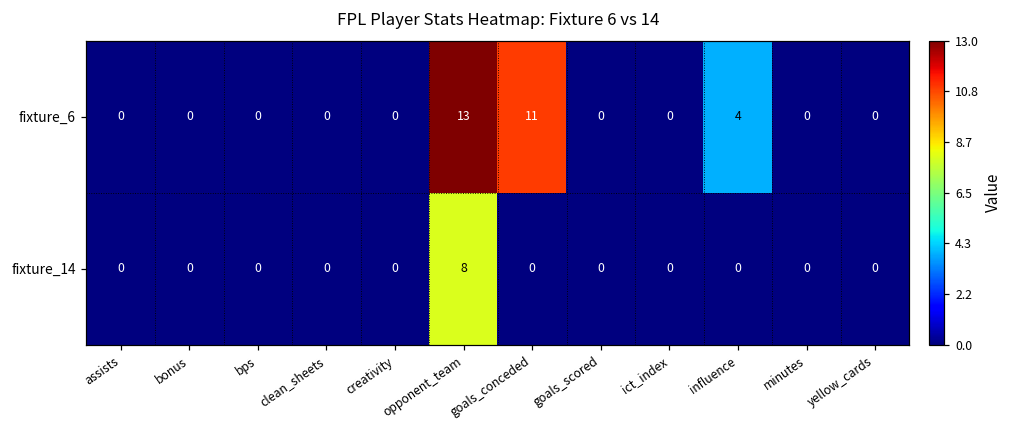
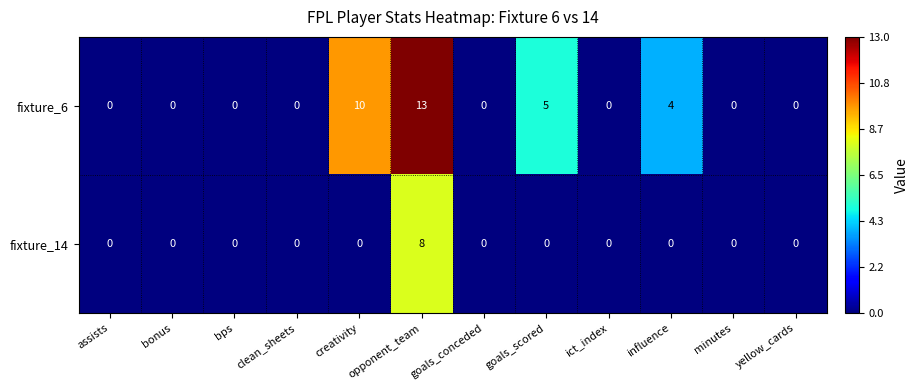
  {
    "fixture_6": {
      "assists": 0,
      "bonus": 0,
      "bps": 0,
      "clean_sheets": 0,
-     "creativity": 0,
+     "creativity": 10,
      "opponent_team": 13,
-     "goals_conceded": 11,
-     "goals_scored": 0,
+     "goals_conceded": 0,
+     "goals_scored": 5,
      "ict_index": 0,
      "influence": 4,
      "minutes": 0,
      "yellow_cards": 0
    },
    "fixture_14": {
      "assists": 0,
      "bonus": 0,
      "bps": 0,
      "clean_sheets": 0,
      "creativity": 0,
      "opponent_team": 8,
      "goals_conceded": 0,
      "goals_scored": 0,
      "ict_index": 0,
      "influence": 0,
      "minutes": 0,
      "yellow_cards": 0
    }
  }
